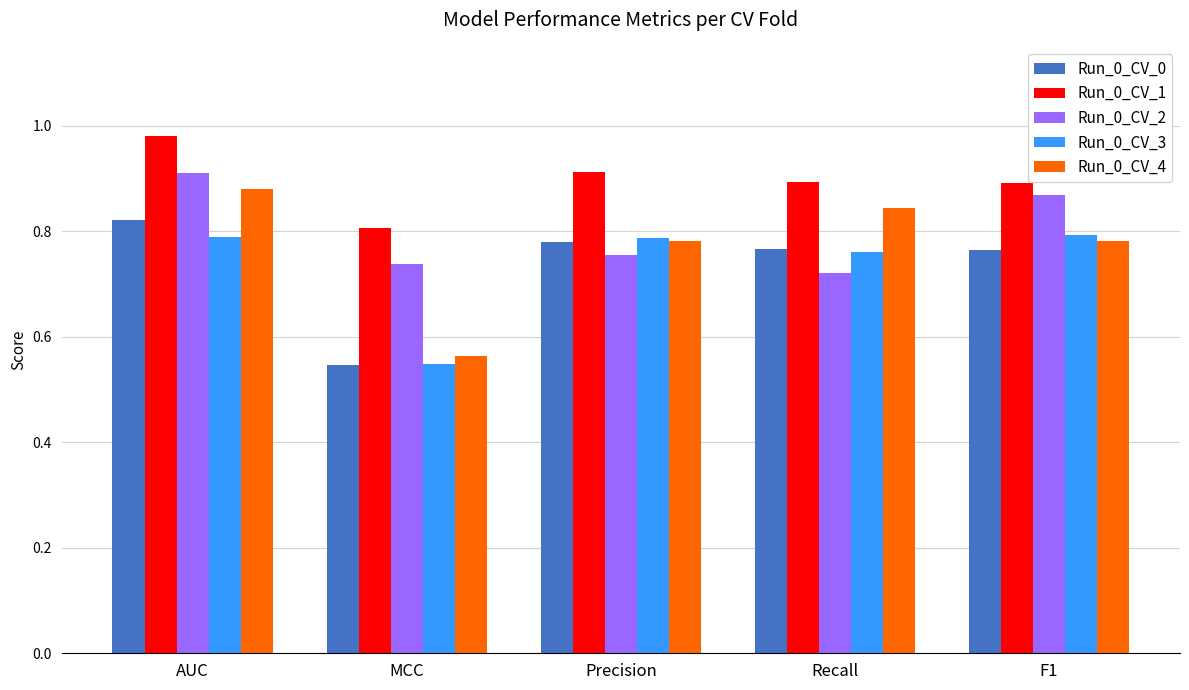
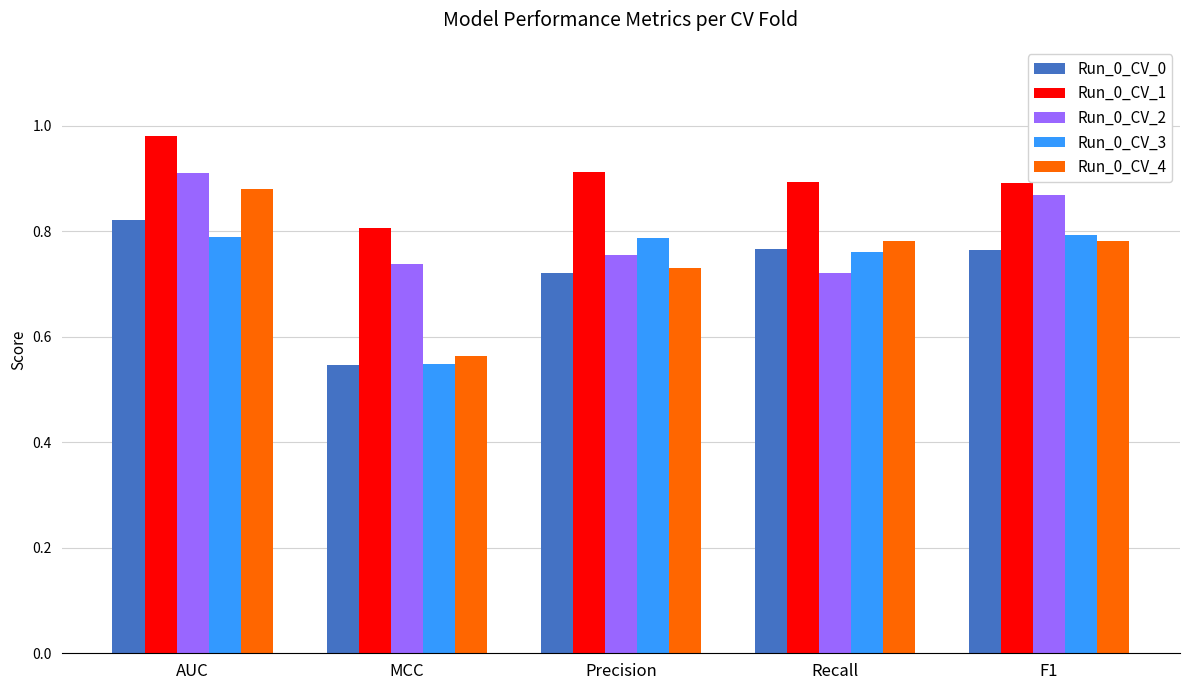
  {
    "Run_0_CV_0": {
      "AUC": 0.82,
      "MCC": 0.55,
-     "Precision": 0.78,
+     "Precision": 0.72,
      "Recall": 0.77,
      "F1": 0.76
    },
    "Run_0_CV_1": {
      "AUC": 0.98,
      "MCC": 0.81,
      "Precision": 0.91,
      "Recall": 0.89,
      "F1": 0.89
    },
    "Run_0_CV_2": {
      "AUC": 0.91,
      "MCC": 0.74,
      "Precision": 0.76,
      "Recall": 0.72,
      "F1": 0.87
    },
    "Run_0_CV_3": {
      "AUC": 0.79,
      "MCC": 0.55,
      "Precision": 0.79,
      "Recall": 0.76,
      "F1": 0.79
    },
    "Run_0_CV_4": {
      "AUC": 0.88,
      "MCC": 0.56,
-     "Precision": 0.78,
-     "Recall": 0.84,
+     "Precision": 0.73,
+     "Recall": 0.78,
      "F1": 0.78
    }
  }
